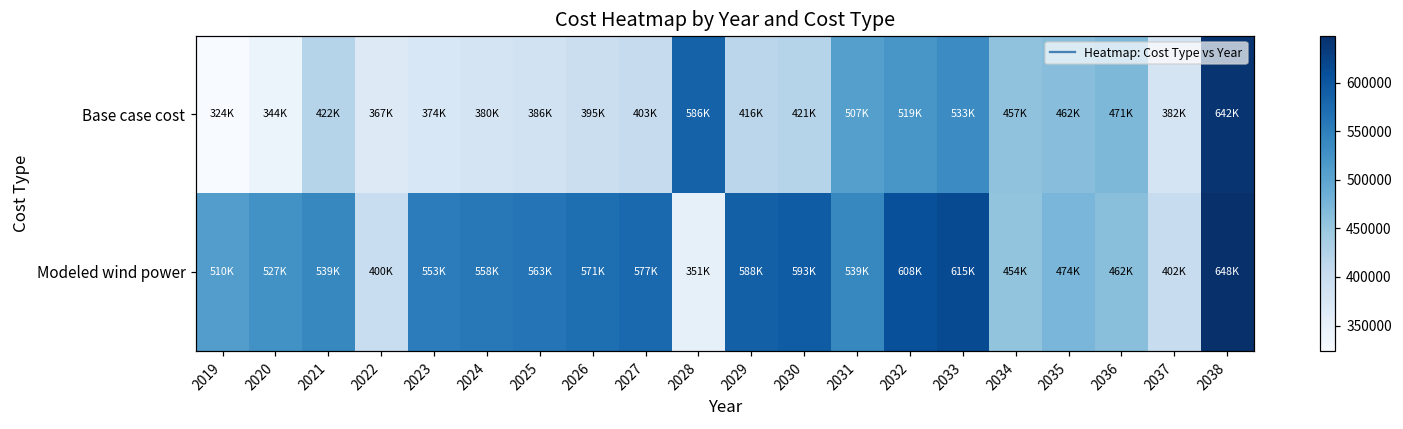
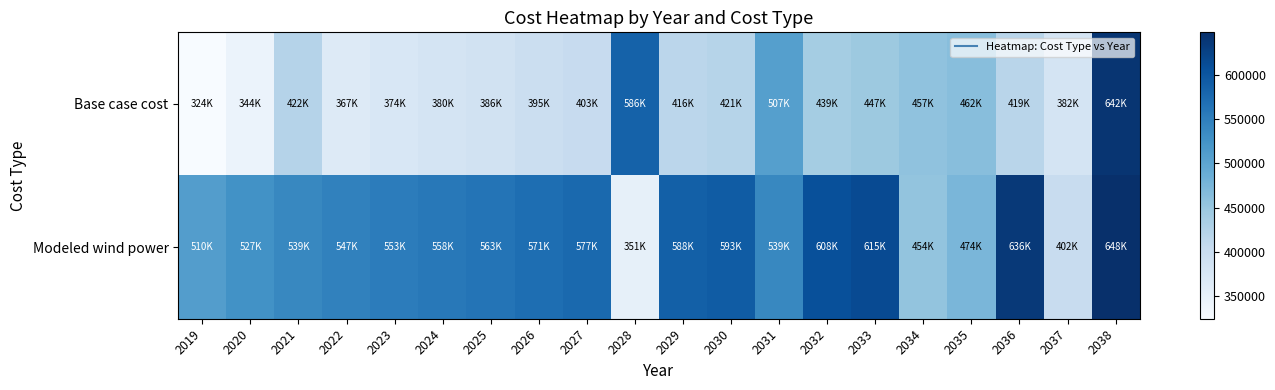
  {
    "Base case cost": {
      "2019": "324K",
      "2020": "344K",
      "2021": "422K",
      "2022": "367K",
      "2023": "374K",
      "2024": "380K",
      "2025": "386K",
      "2026": "395K",
      "2027": "403K",
      "2028": "586K",
      "2029": "416K",
      "2030": "421K",
      "2031": "507K",
-     "2032": "519K",
-     "2033": "533K",
+     "2032": "439K",
+     "2033": "447K",
      "2034": "457K",
      "2035": "462K",
-     "2036": "471K",
+     "2036": "419K",
      "2037": "382K",
      "2038": "642K"
    },
    "Modeled wind power": {
      "2019": "510K",
      "2020": "527K",
      "2021": "539K",
-     "2022": "400K",
+     "2022": "547K",
      "2023": "553K",
      "2024": "558K",
      "2025": "563K",
      "2026": "571K",
      "2027": "577K",
      "2028": "351K",
      "2029": "588K",
      "2030": "593K",
      "2031": "539K",
      "2032": "608K",
      "2033": "615K",
      "2034": "454K",
      "2035": "474K",
-     "2036": "462K",
+     "2036": "636K",
      "2037": "402K",
      "2038": "648K"
    }
  }
